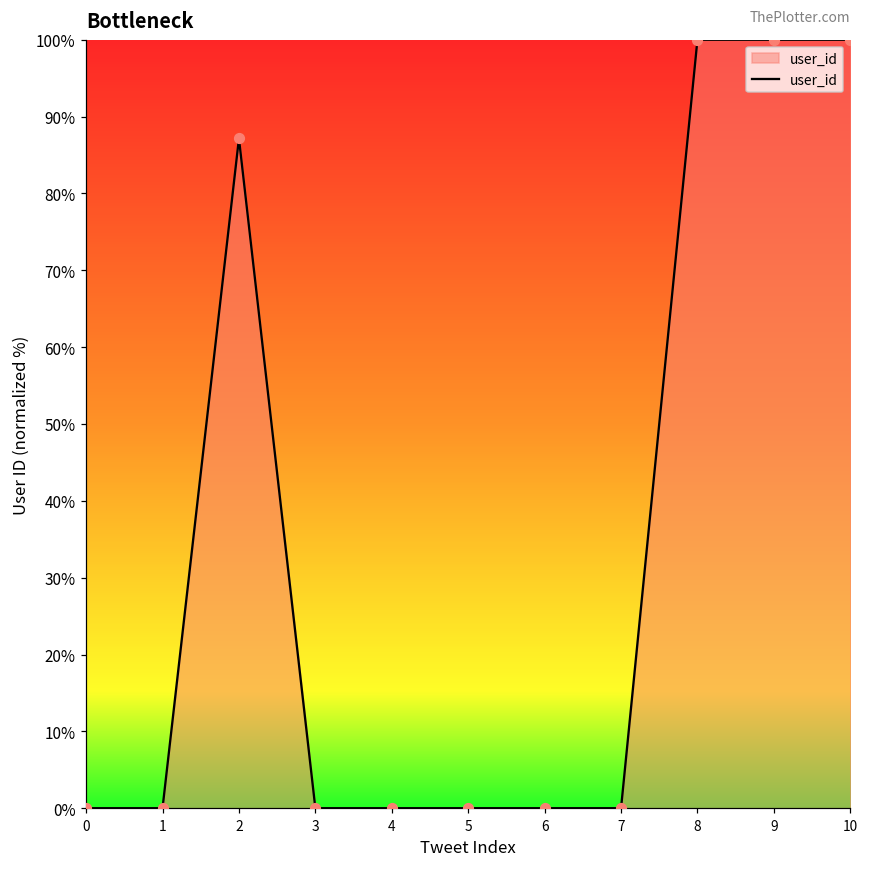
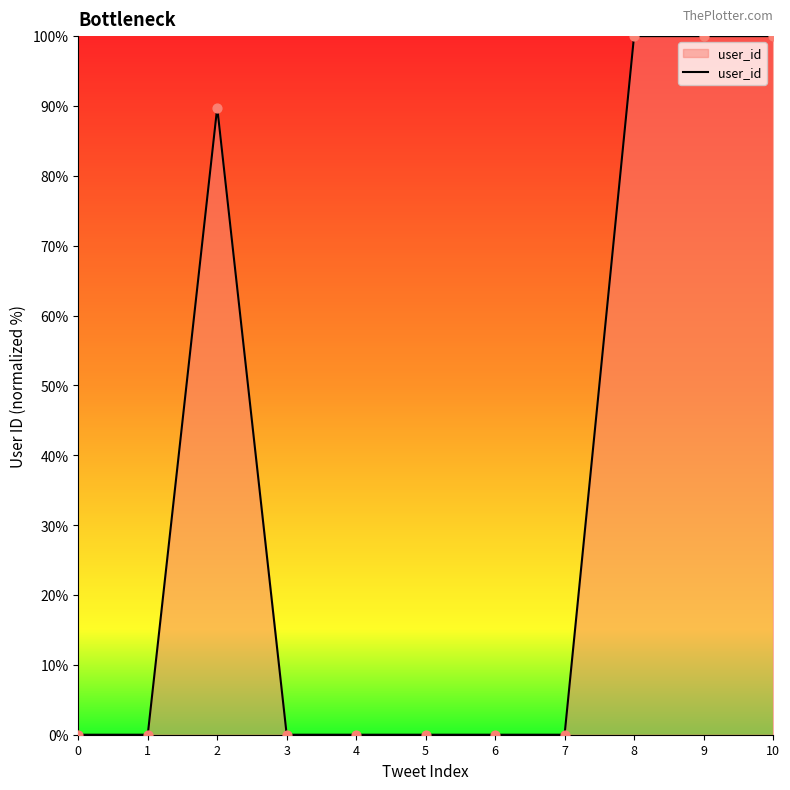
  {
    "0": "0%",
    "1": "0%",
-   "2": "87%",
+   "2": "90%",
    "3": "0%",
    "4": "0%",
    "5": "0%",
    "6": "0%",
    "7": "0%",
    "8": "100%",
    "9": "100%",
    "10": "100%"
  }
